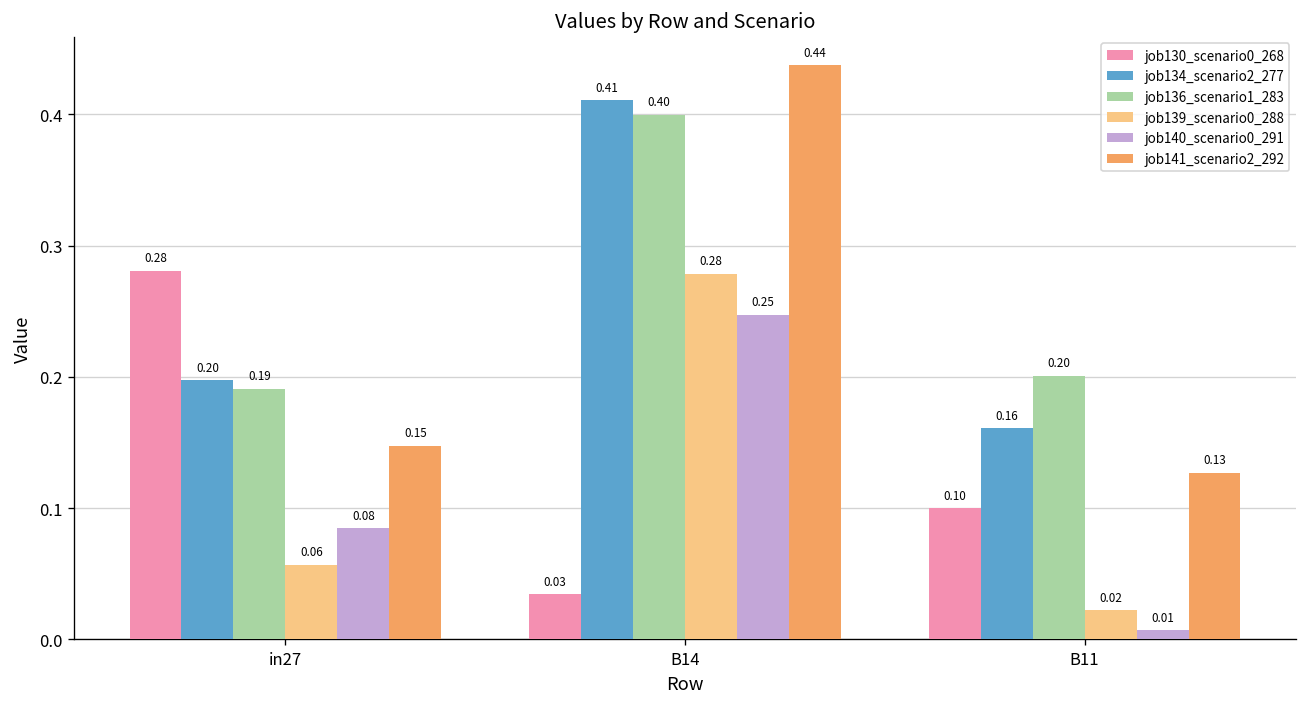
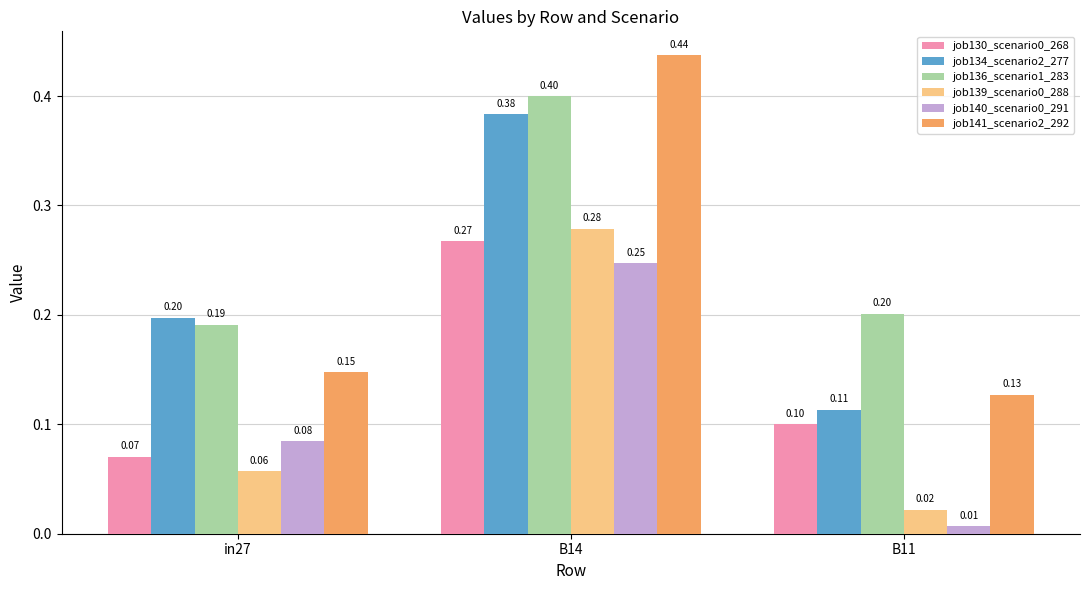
  {
    "job130_scenario0_268": {
-     "in27": 0.28,
-     "B14": 0.03,
+     "in27": 0.07,
+     "B14": 0.27,
      "B11": 0.10
    },
    "job134_scenario2_277": {
      "in27": 0.20,
-     "B14": 0.41,
-     "B11": 0.16
+     "B14": 0.38,
+     "B11": 0.11
    },
    "job136_scenario1_283": {
      "in27": 0.19,
      "B14": 0.40,
      "B11": 0.20
    },
    "job140_scenario0_291": {
      "in27": 0.08,
      "B14": 0.25,
      "B11": 0.01
    }
  }
